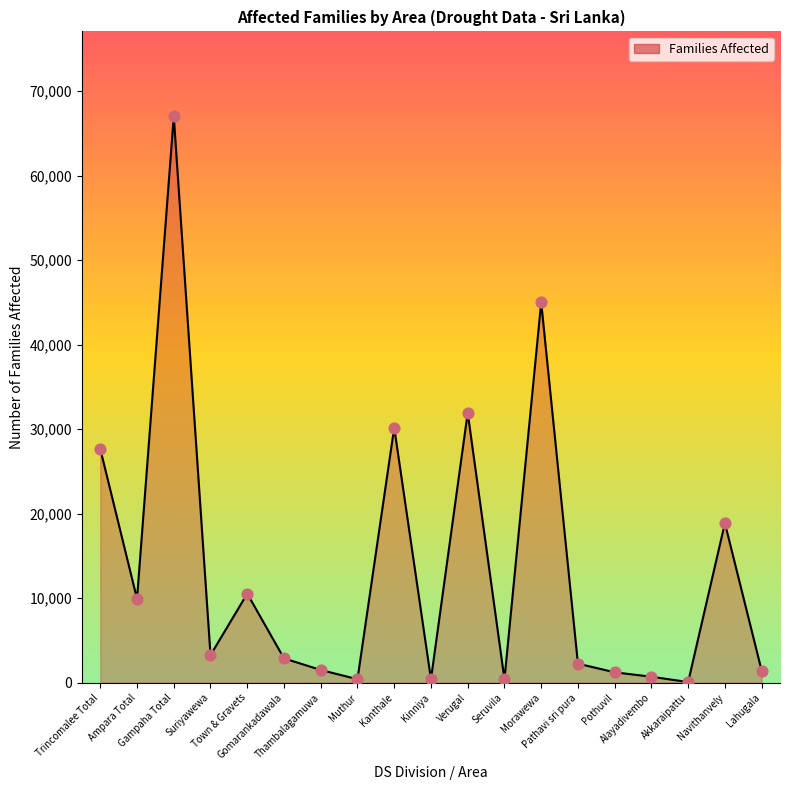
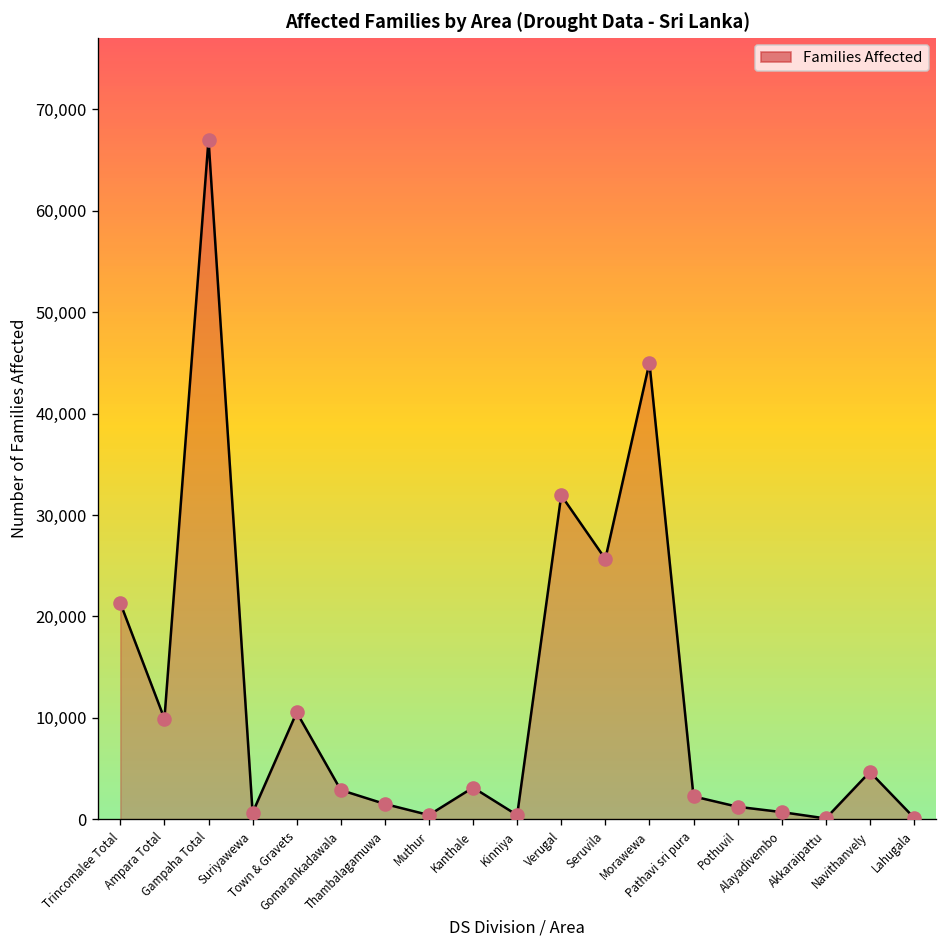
  {
-   "Trincomalee Total": "28,000",
+   "Trincomalee Total": "21,000",
    "Ampara Total": "10,000",
    "Gampaha Total": "67,000",
-   "Suriyawewa": "3,000",
+   "Suriyawewa": "1,000",
    "Town & Gravets": "11,000",
    "Gomarankadawala": "3,000",
    "Thambalagamuwa": "2,000",
    "Muthur": "0",
-   "Kanthale": "30,000",
+   "Kanthale": "3,000",
    "Kinniya": "0",
    "Verugal": "32,000",
-   "Seruvila": "0",
+   "Seruvila": "26,000",
    "Morawewa": "45,000",
    "Pathavi sri pura": "2,000",
    "Pothuvil": "1,000",
    "Alayadivembo": "1,000",
    "Akkaraipattu": "0",
-   "Navithanvely": "19,000",
-   "Lahugala": "1,000"
+   "Navithanvely": "5,000",
+   "Lahugala": "0"
  }
